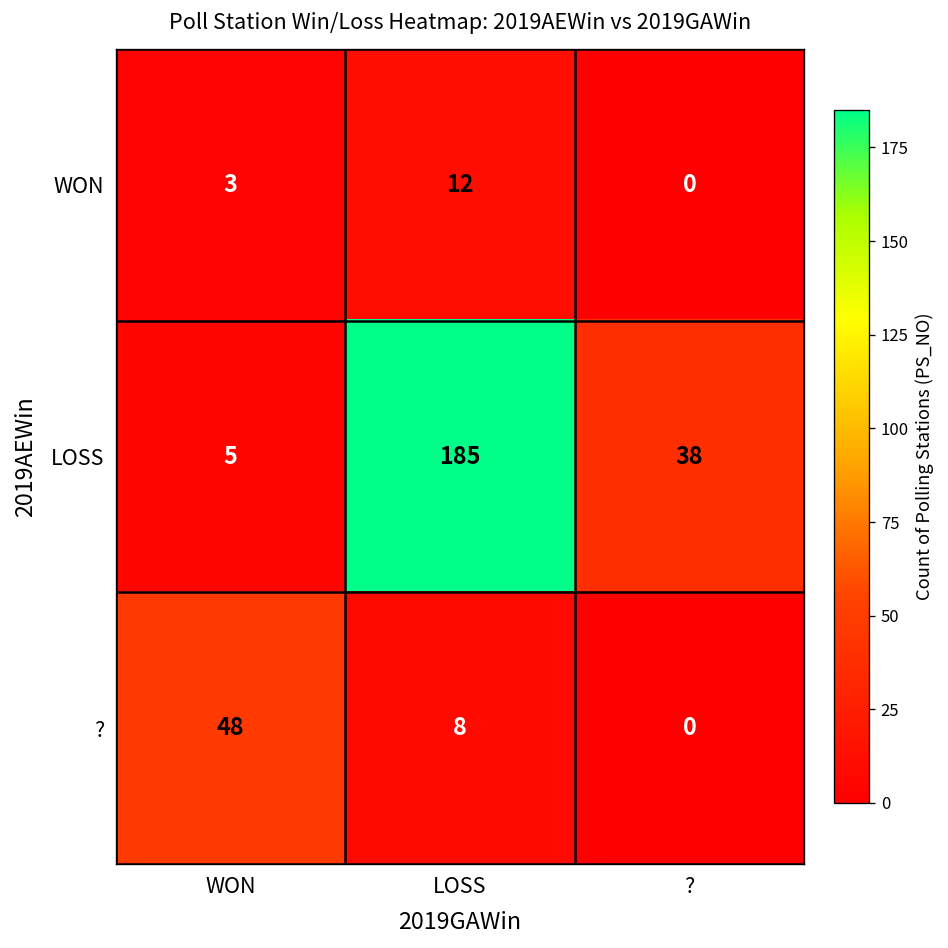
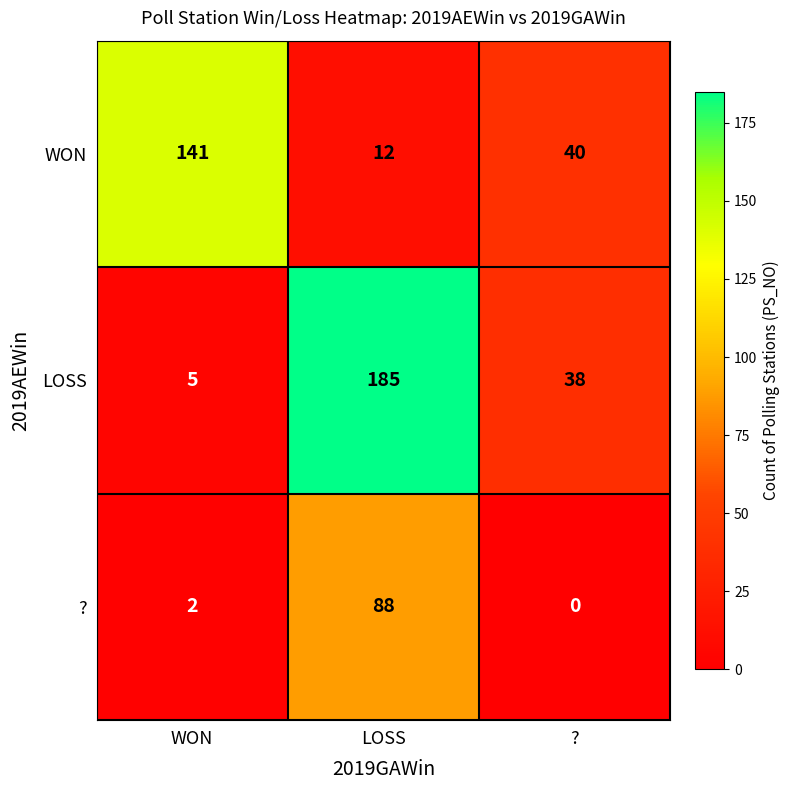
  {
    "WON": {
-     "WON": 3,
+     "WON": 141,
      "LOSS": 12,
-     "?": 0
+     "?": 40
    },
    "LOSS": {
      "WON": 5,
      "LOSS": 185,
      "?": 38
    },
    "?": {
-     "WON": 48,
-     "LOSS": 8,
+     "WON": 2,
+     "LOSS": 88,
      "?": 0
    }
  }
